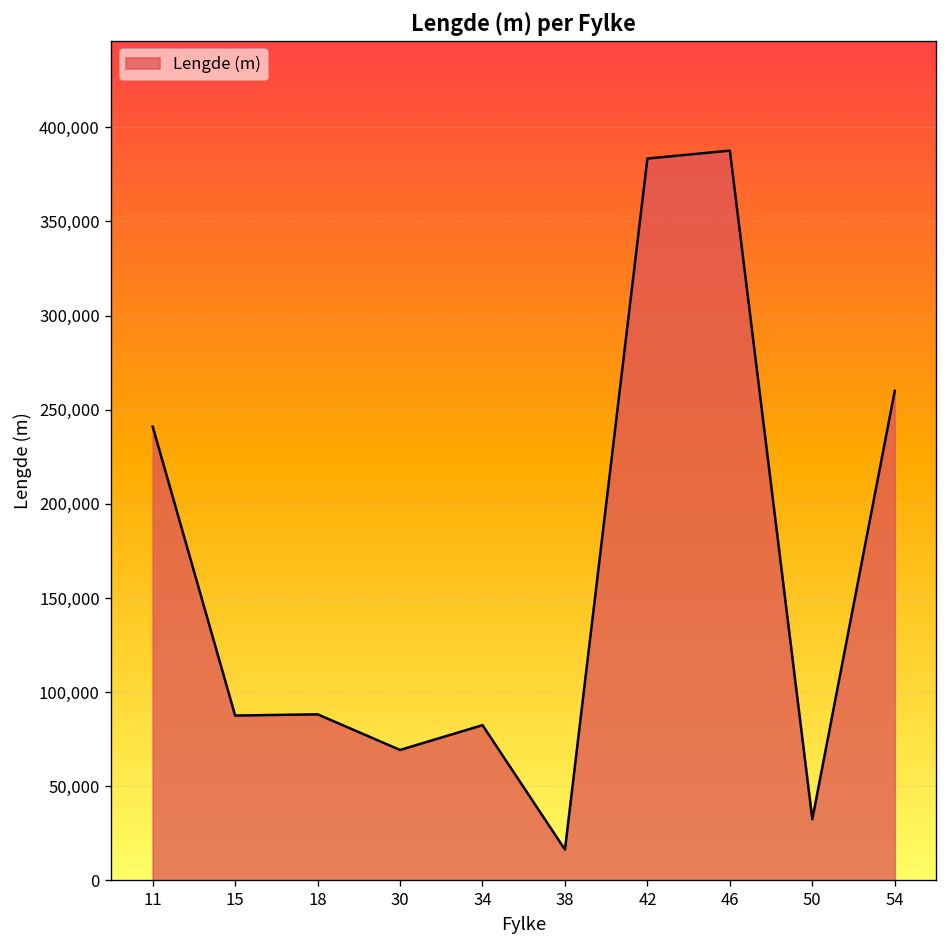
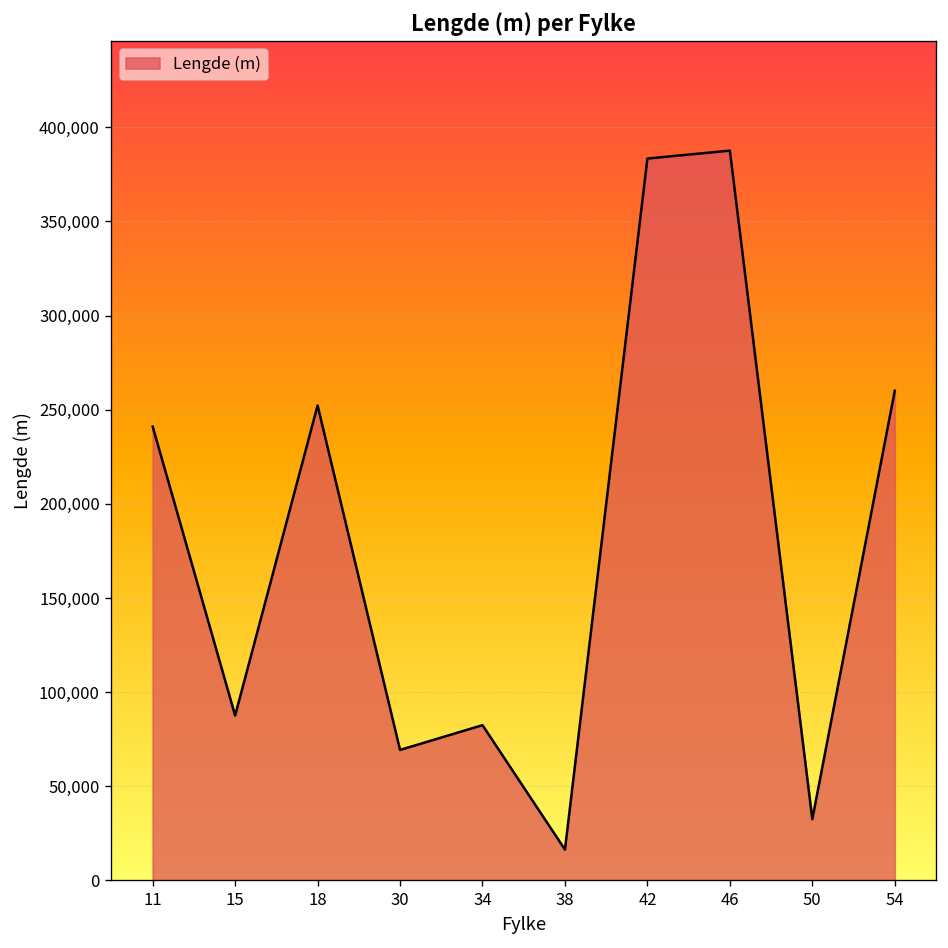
  {
    "11": "241,000",
    "15": "88,000",
-   "18": "88,000",
+   "18": "252,000",
    "30": "69,000",
    "34": "82,000",
    "38": "16,000",
    "42": "383,000",
    "46": "388,000",
    "50": "33,000",
    "54": "260,000"
  }
